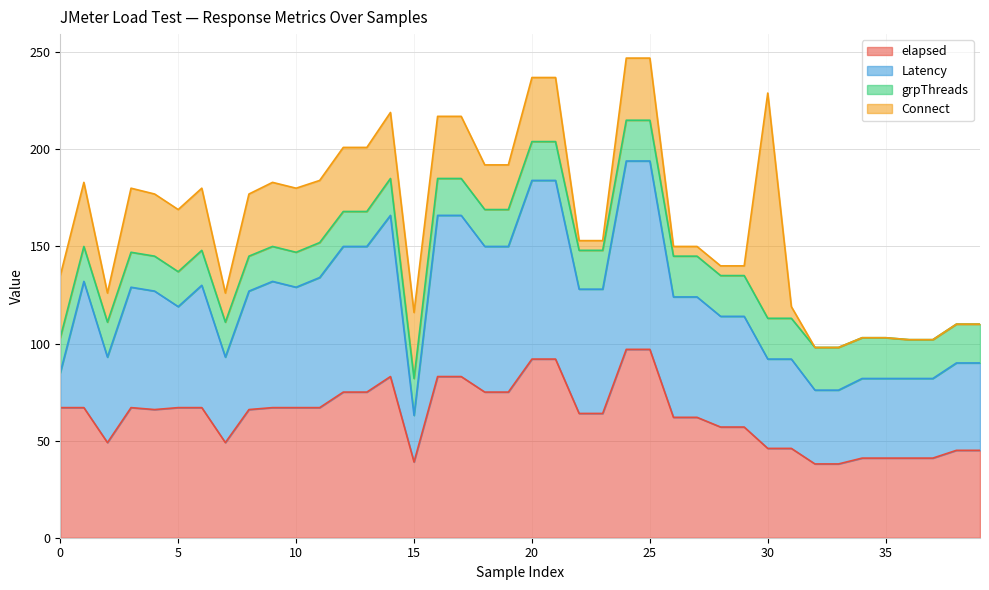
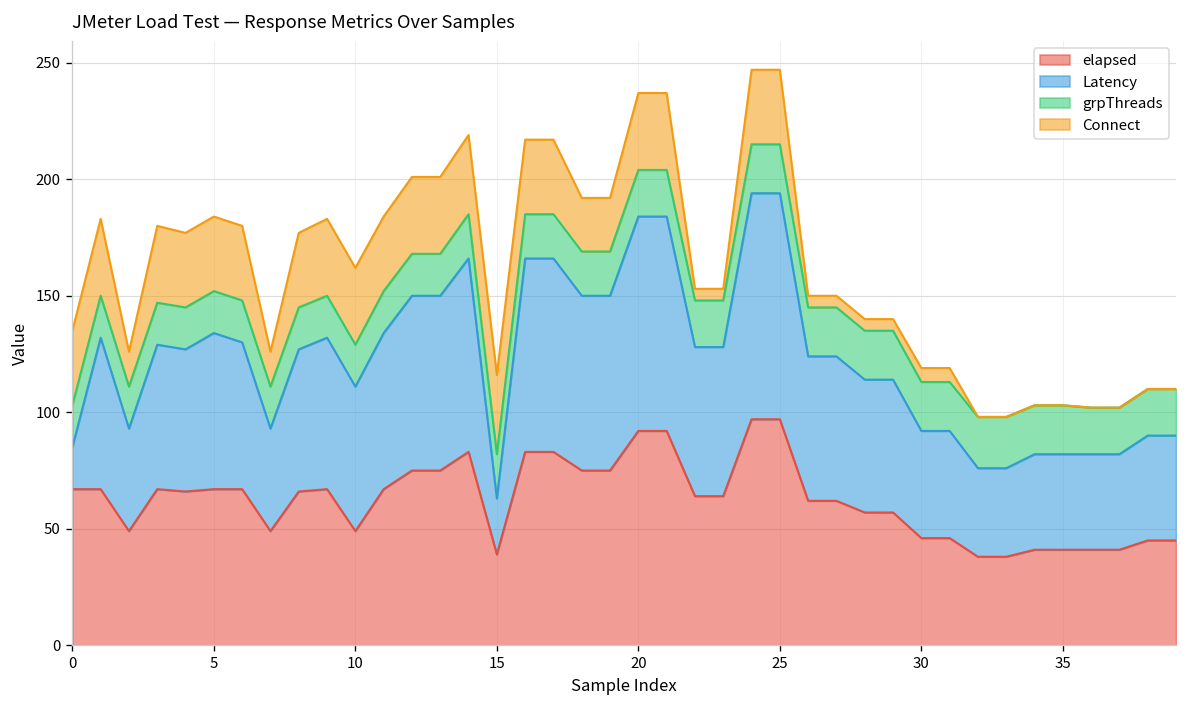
  {
    "elapsed": {
      "0": 67,
      "5": 67,
-     "10": 67,
+     "10": 49,
      "15": 39,
      "20": 92,
      "25": 97,
      "30": 46,
      "35": 41
    },
    "Latency": {
      "0": 18,
-     "5": 52,
+     "5": 67,
      "10": 62,
      "15": 24,
      "20": 92,
      "25": 97,
      "30": 46,
      "35": 41
    },
    "grpThreads": {
      "0": 18,
      "5": 18,
      "10": 18,
      "15": 19,
      "20": 20,
      "25": 21,
      "30": 21
    },
    "Connect": {
      "0": 32,
      "5": 32,
      "10": 33,
      "15": 34,
      "20": 33,
      "25": 32,
-     "30": 116
+     "30": 6
    }
  }
